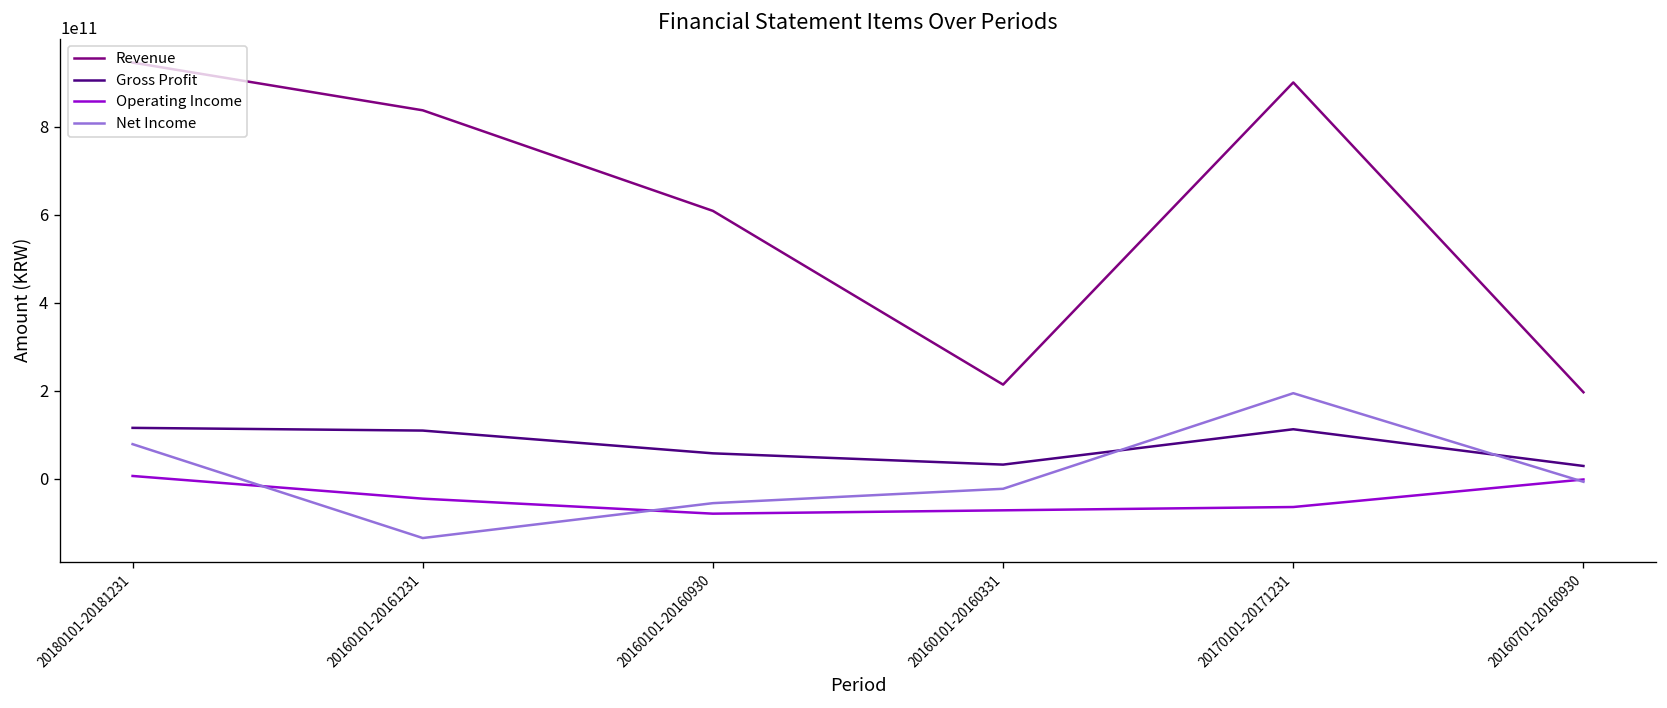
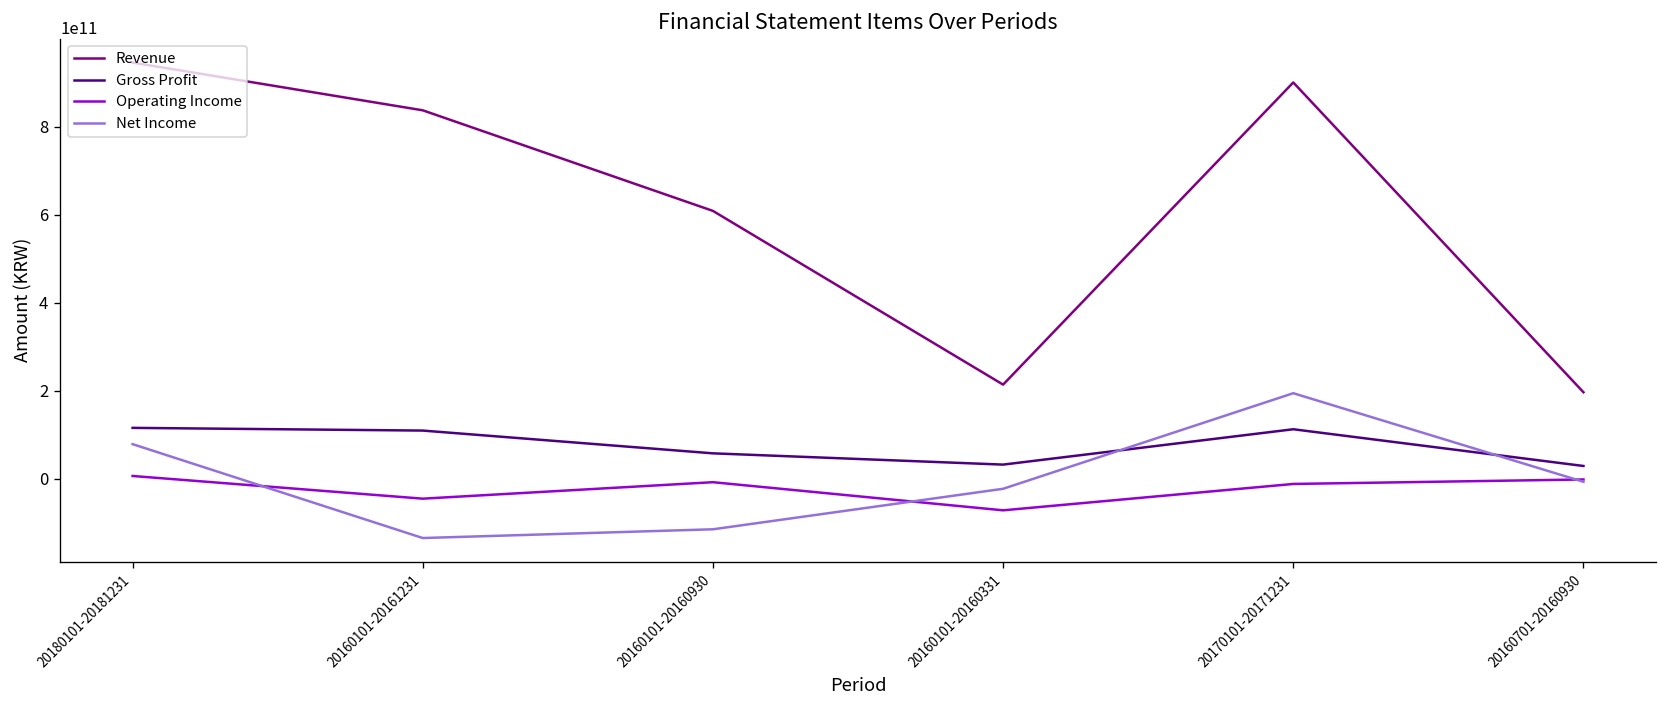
  {
    "Operating Income": {
      "20180101-20181231": 10000000000,
      "20160101-20161231": -50000000000,
-     "20160101-20160930": -80000000000,
+     "20160101-20160930": -10000000000,
      "20160101-20160331": -70000000000,
-     "20170101-20171231": -60000000000
+     "20170101-20171231": -10000000000
    },
    "Net Income": {
      "20180101-20181231": 80000000000,
      "20160101-20161231": -130000000000,
-     "20160101-20160930": -60000000000,
+     "20160101-20160930": -120000000000,
      "20160101-20160331": -20000000000,
      "20170101-20171231": 190000000000
    }
  }
